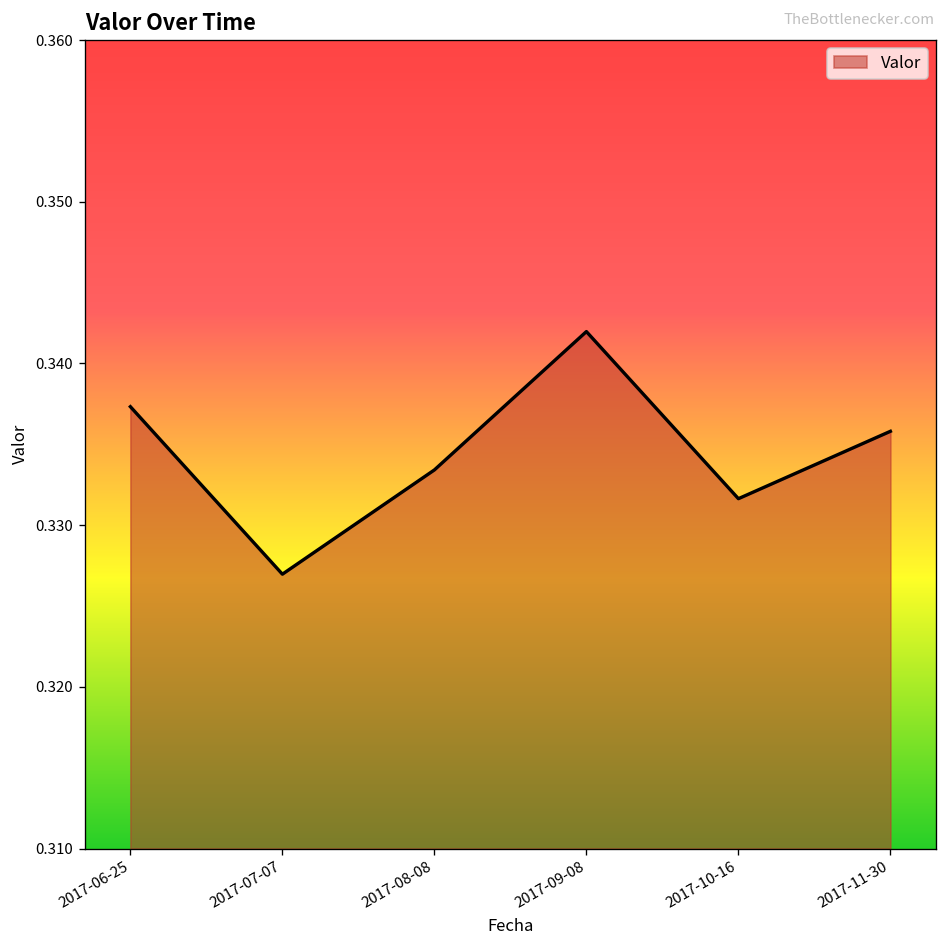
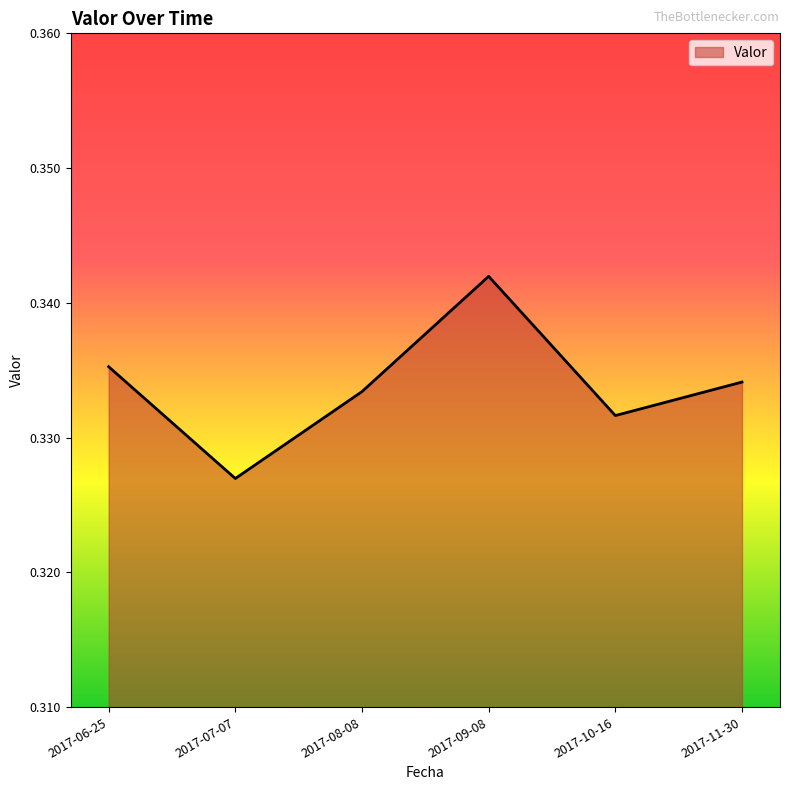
  {
-   "2017-06-25": 0.3373,
+   "2017-06-25": 0.3353,
    "2017-07-07": 0.3270,
    "2017-08-08": 0.3334,
    "2017-09-08": 0.3420,
    "2017-10-16": 0.3316,
-   "2017-11-30": 0.3358
+   "2017-11-30": 0.3341
  }
